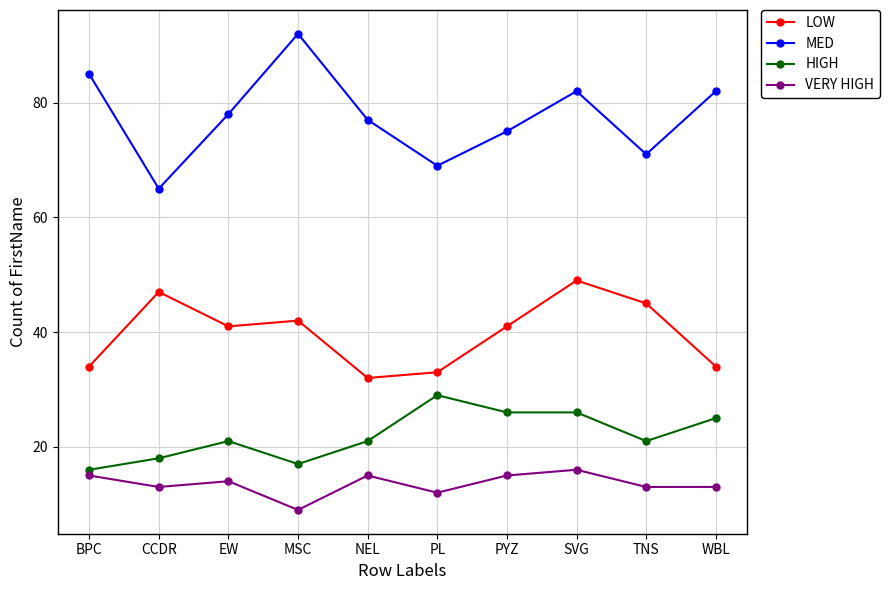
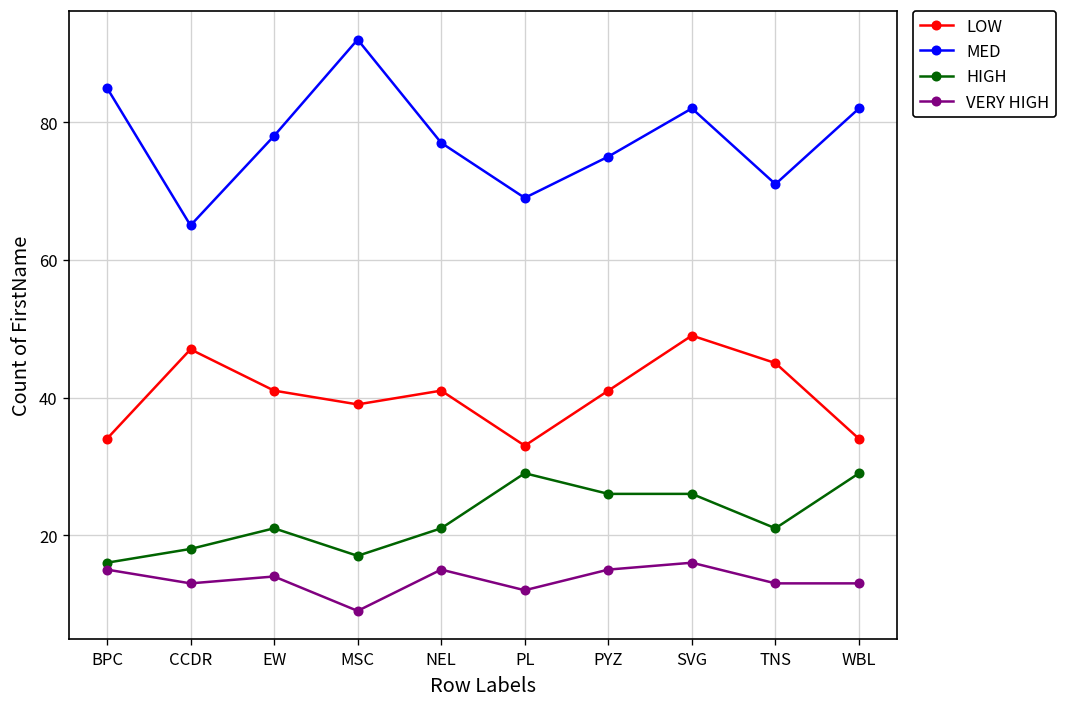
  {
    "LOW": {
      "BPC": 34,
      "CCDR": 47,
      "EW": 41,
-     "MSC": 42,
-     "NEL": 32,
+     "MSC": 39,
+     "NEL": 41,
      "PL": 33,
      "PYZ": 41,
      "SVG": 49,
      "TNS": 45,
      "WBL": 34
    },
    "MED": {
      "BPC": 85,
      "CCDR": 65,
      "EW": 78,
      "MSC": 92,
      "NEL": 77,
      "PL": 69,
      "PYZ": 75,
      "SVG": 82,
      "TNS": 71,
      "WBL": 82
    },
    "HIGH": {
      "BPC": 16,
      "CCDR": 18,
      "EW": 21,
      "MSC": 17,
      "NEL": 21,
      "PL": 29,
      "PYZ": 26,
      "SVG": 26,
      "TNS": 21,
-     "WBL": 25
+     "WBL": 29
    },
    "VERY HIGH": {
      "BPC": 15,
      "CCDR": 13,
      "EW": 14,
      "MSC": 9,
      "NEL": 15,
      "PL": 12,
      "PYZ": 15,
      "SVG": 16,
      "TNS": 13,
      "WBL": 13
    }
  }
